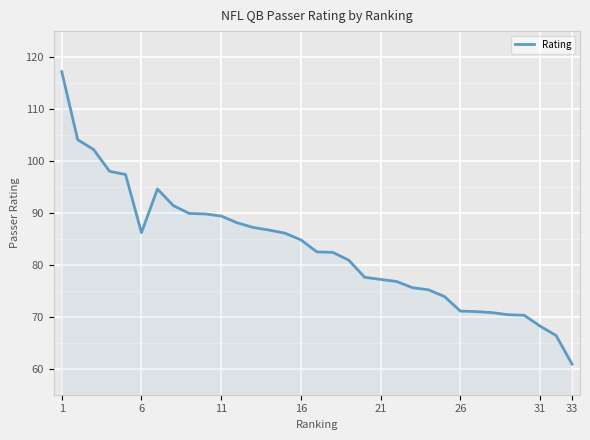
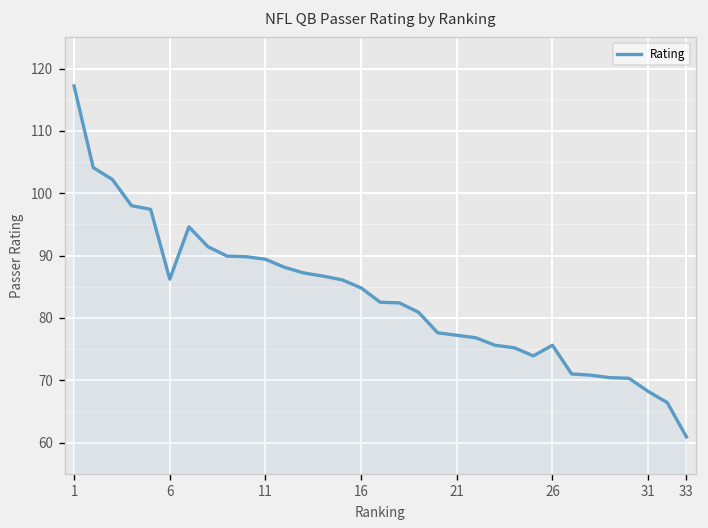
  {
    "1": 117,
    "6": 86,
    "11": 89,
    "16": 85,
    "21": 77,
-   "26": 71,
+   "26": 76,
    "31": 68,
    "33": 61
  }
